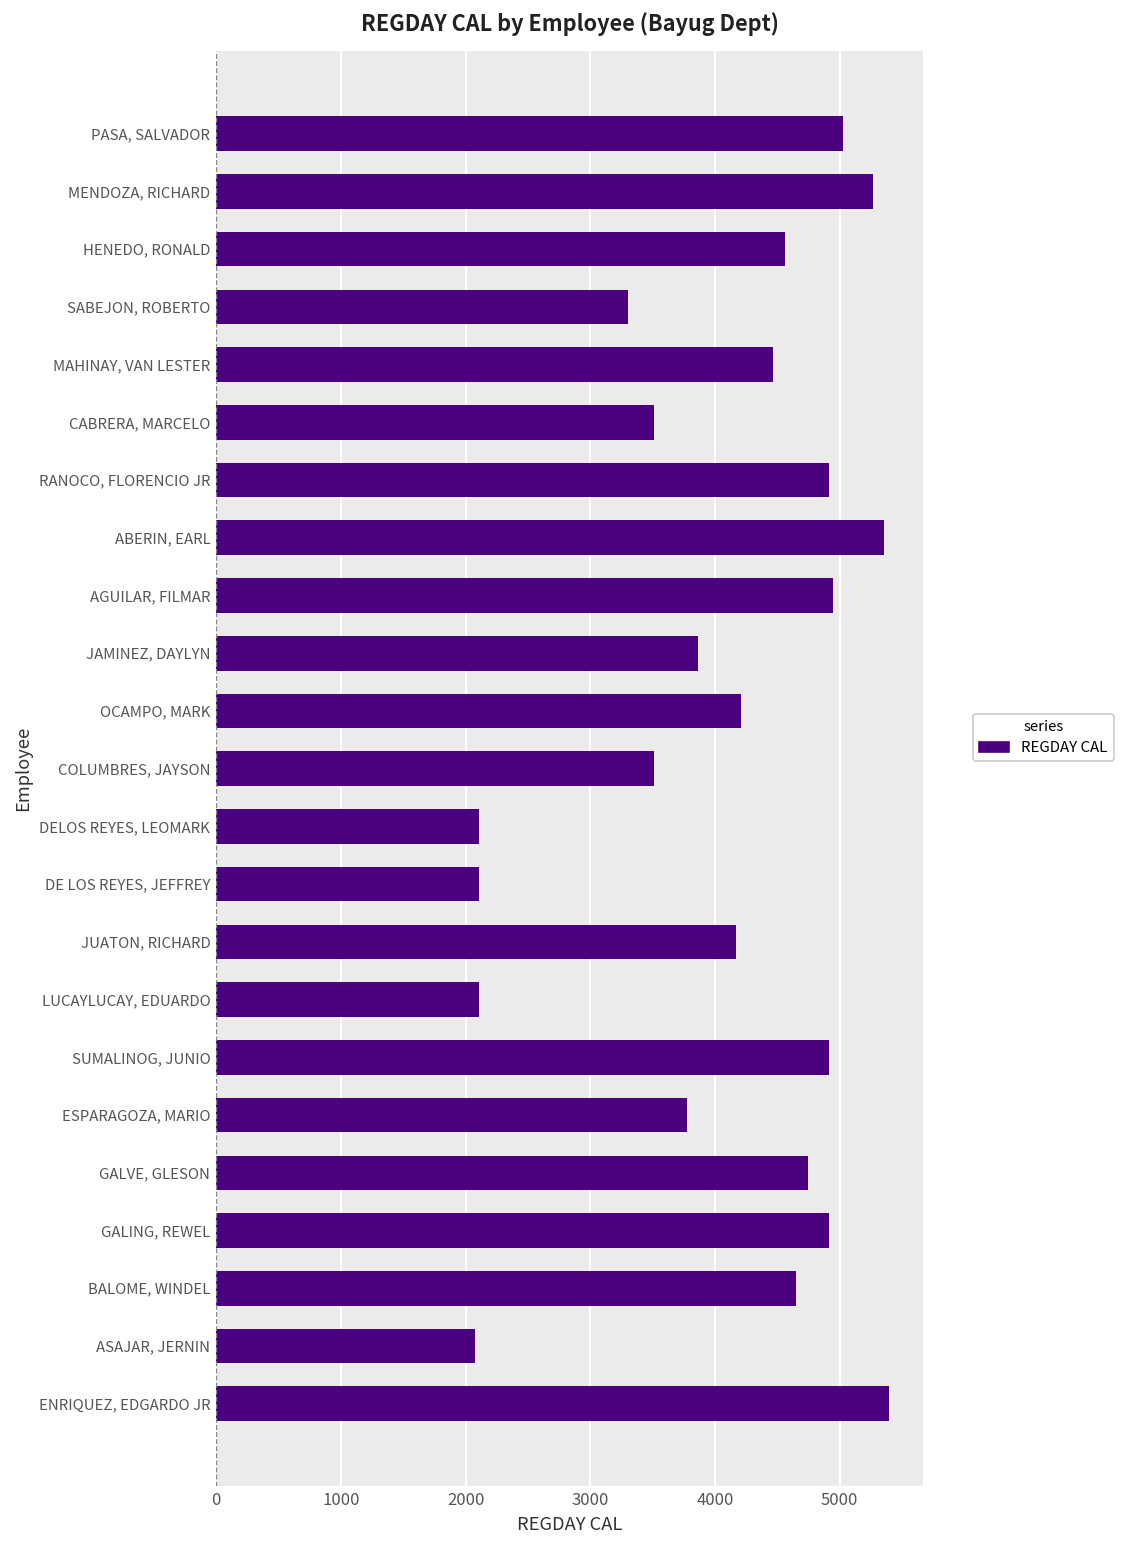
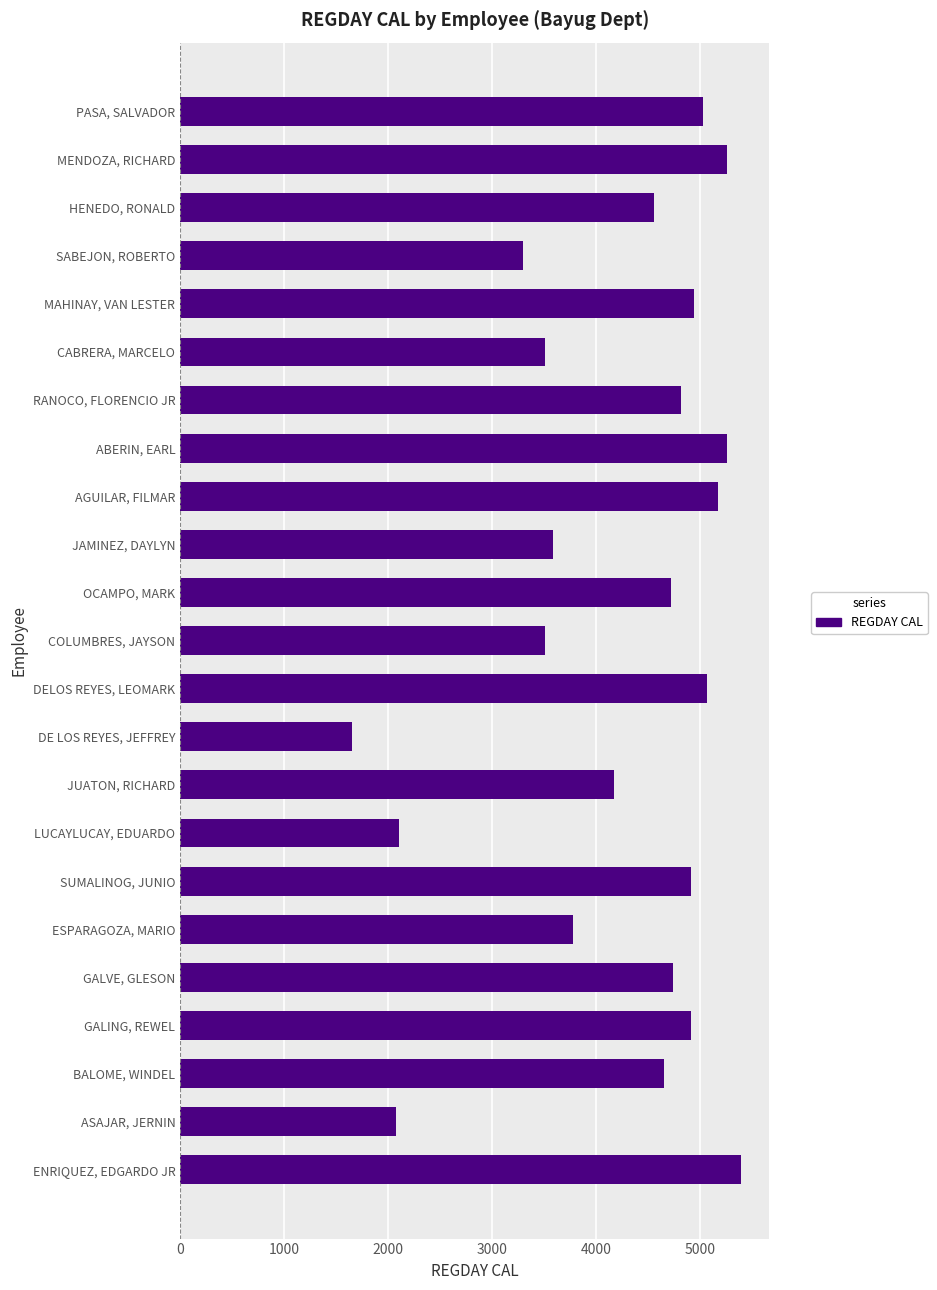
  {
    "PASA, SALVADOR": 5030,
    "MENDOZA, RICHARD": 5270,
    "HENEDO, RONALD": 4560,
    "SABEJON, ROBERTO": 3300,
-   "MAHINAY, VAN LESTER": 4470,
+   "MAHINAY, VAN LESTER": 4950,
    "CABRERA, MARCELO": 3510,
-   "RANOCO, FLORENCIO JR": 4910,
-   "ABERIN, EARL": 5350,
-   "AGUILAR, FILMAR": 4950,
-   "JAMINEZ, DAYLYN": 3860,
-   "OCAMPO, MARK": 4210,
+   "RANOCO, FLORENCIO JR": 4820,
+   "ABERIN, EARL": 5270,
+   "AGUILAR, FILMAR": 5180,
+   "JAMINEZ, DAYLYN": 3590,
+   "OCAMPO, MARK": 4730,
    "COLUMBRES, JAYSON": 3510,
-   "DELOS REYES, LEOMARK": 2110,
-   "DE LOS REYES, JEFFREY": 2110,
+   "DELOS REYES, LEOMARK": 5070,
+   "DE LOS REYES, JEFFREY": 1660,
    "JUATON, RICHARD": 4170,
    "LUCAYLUCAY, EDUARDO": 2110,
    "SUMALINOG, JUNIO": 4910,
    "ESPARAGOZA, MARIO": 3780,
    "GALVE, GLESON": 4750,
    "GALING, REWEL": 4910,
    "BALOME, WINDEL": 4650,
    "ASAJAR, JERNIN": 2080,
    "ENRIQUEZ, EDGARDO JR": 5400
  }
